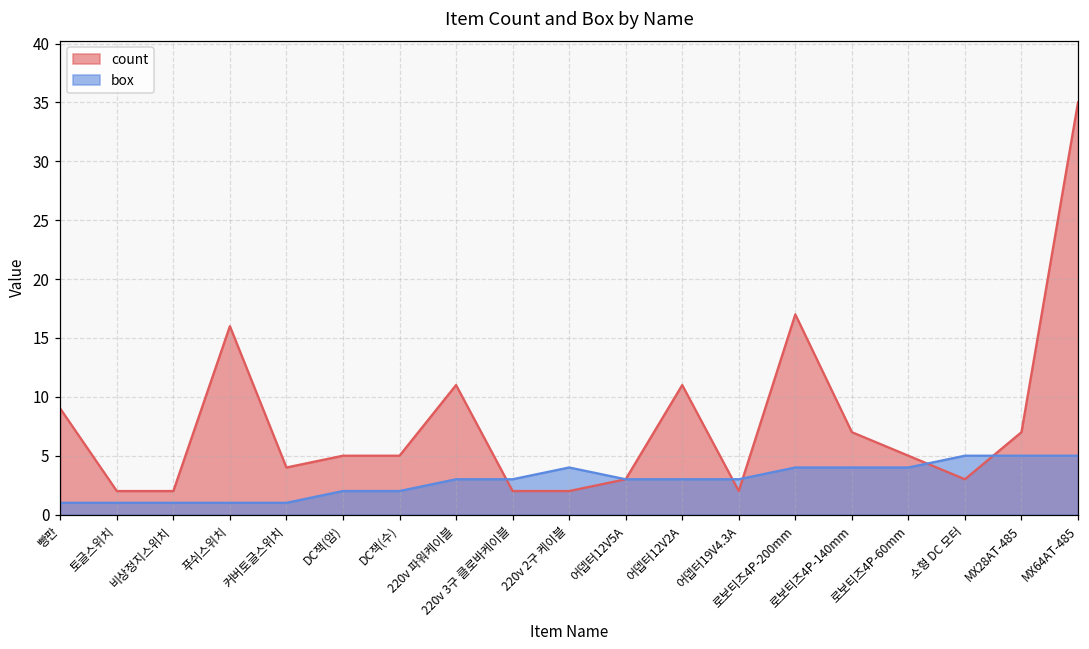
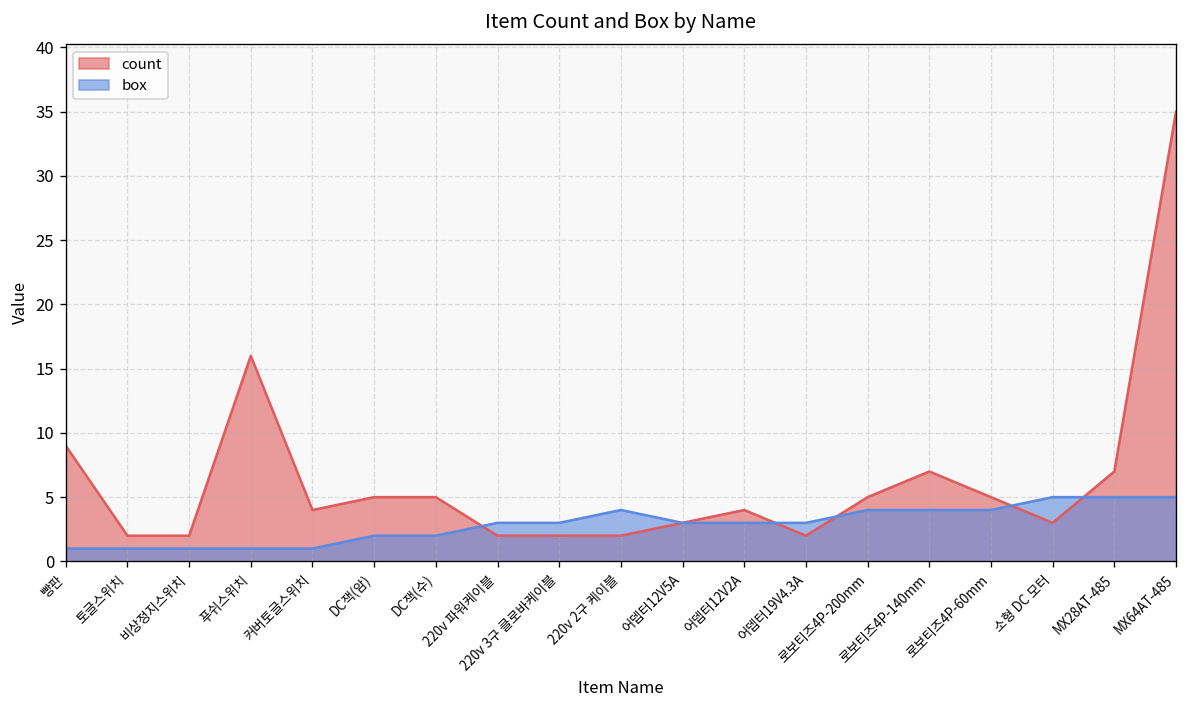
  {
    "count": {
      "빵판": 9,
      "토글스위치": 2,
      "비상정지스위치": 2,
      "푸쉬스위치": 16,
      "커버토글스위치": 4,
      "DC잭(암)": 5,
      "DC잭(수)": 5,
-     "220v 파워케이블": 11,
+     "220v 파워케이블": 2,
      "220v 3구 클로바케이블": 2,
      "220v 2구 케이블": 2,
-     "어뎁터12V2A": 11,
+     "어뎁터12V2A": 4,
      "어뎁터19V4.3A": 2,
-     "로보티즈4P-200mm": 17,
+     "로보티즈4P-200mm": 5,
      "로보티즈4P-140mm": 7,
      "로보티즈4P-60mm": 5,
      "소형 DC 모터": 3,
      "MX28AT-485": 7,
      "MX64AT-485": 35
    },
    "box": {
      "빵판": 1,
      "토글스위치": 1,
      "비상정지스위치": 1,
      "푸쉬스위치": 1,
      "커버토글스위치": 1,
      "DC잭(암)": 2,
      "DC잭(수)": 2,
      "220v 파워케이블": 3,
      "220v 3구 클로바케이블": 3,
      "220v 2구 케이블": 4,
      "어뎁터12V2A": 3,
      "어뎁터19V4.3A": 3,
      "로보티즈4P-200mm": 4,
      "로보티즈4P-140mm": 4,
      "로보티즈4P-60mm": 4,
      "소형 DC 모터": 5,
      "MX28AT-485": 5,
      "MX64AT-485": 5
    }
  }
